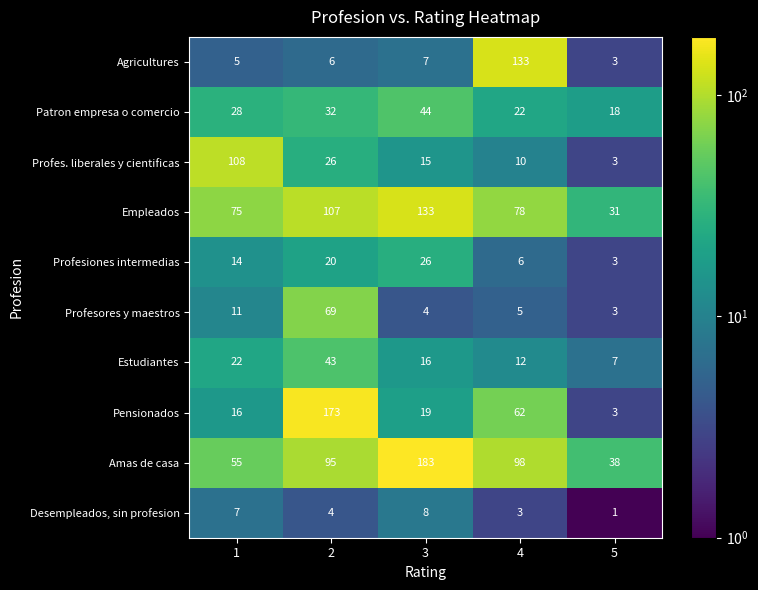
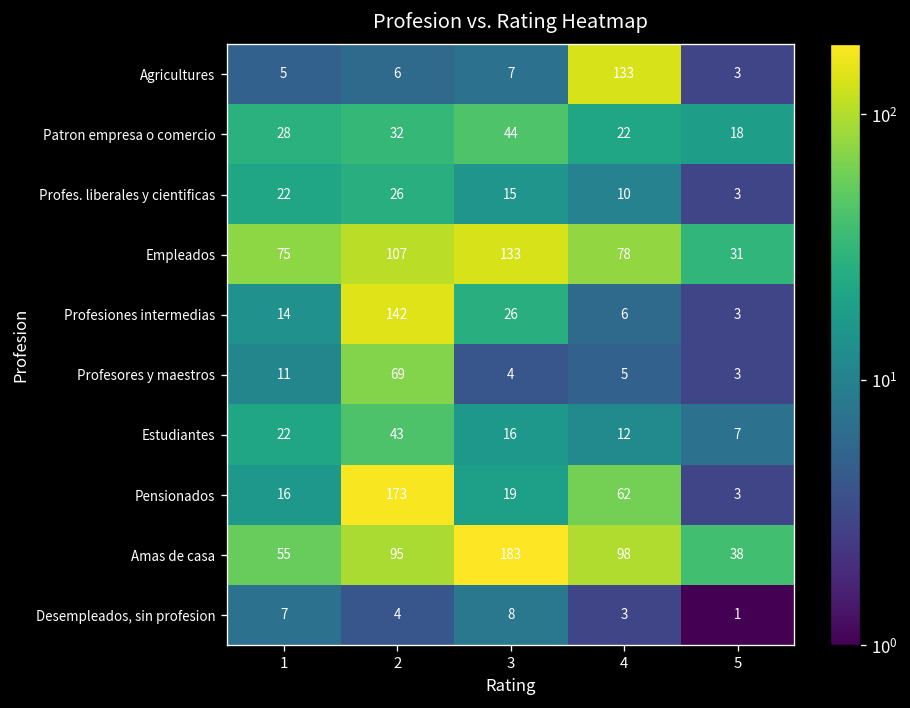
  {
    "Agricultures": {
      "1": 5,
      "2": 6,
      "3": 7,
      "4": 133,
      "5": 3
    },
    "Patron empresa o comercio": {
      "1": 28,
      "2": 32,
      "3": 44,
      "4": 22,
      "5": 18
    },
    "Profes. liberales y cientificas": {
-     "1": 108,
+     "1": 22,
      "2": 26,
      "3": 15,
      "4": 10,
      "5": 3
    },
    "Empleados": {
      "1": 75,
      "2": 107,
      "3": 133,
      "4": 78,
      "5": 31
    },
    "Profesiones intermedias": {
      "1": 14,
-     "2": 20,
+     "2": 142,
      "3": 26,
      "4": 6,
      "5": 3
    },
    "Profesores y maestros": {
      "1": 11,
      "2": 69,
      "3": 4,
      "4": 5,
      "5": 3
    },
    "Estudiantes": {
      "1": 22,
      "2": 43,
      "3": 16,
      "4": 12,
      "5": 7
    },
    "Pensionados": {
      "1": 16,
      "2": 173,
      "3": 19,
      "4": 62,
      "5": 3
    },
    "Amas de casa": {
      "1": 55,
      "2": 95,
      "3": 183,
      "4": 98,
      "5": 38
    },
    "Desempleados, sin profesion": {
      "1": 7,
      "2": 4,
      "3": 8,
      "4": 3,
      "5": 1
    }
  }
